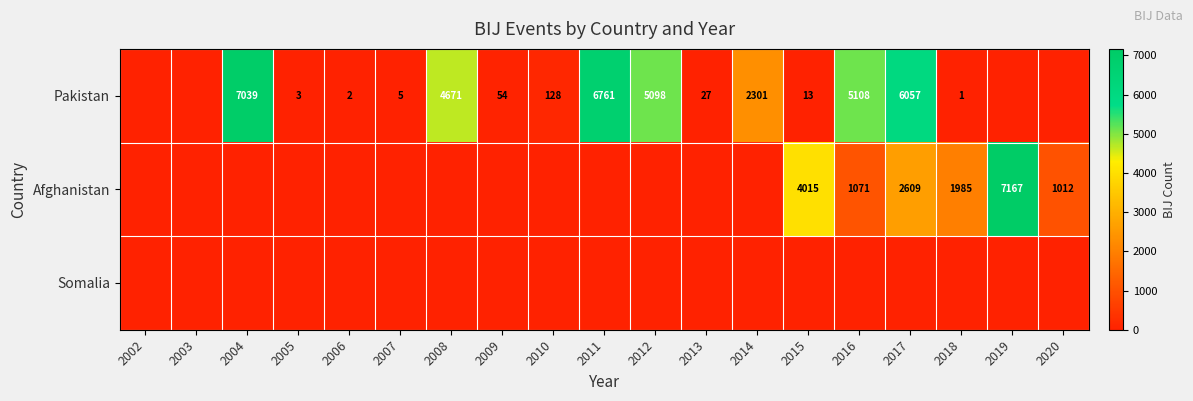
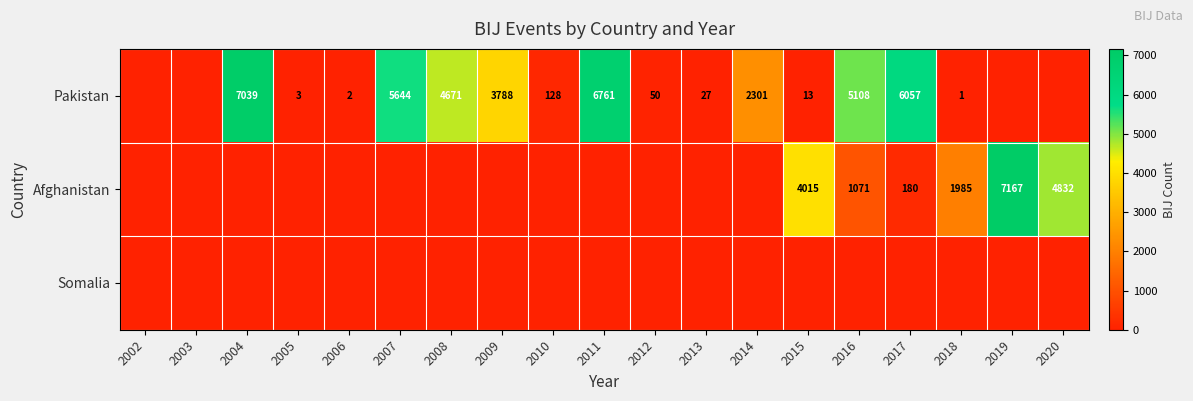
  {
    "Pakistan": {
      "2004": 7039,
      "2005": 3,
      "2006": 2,
-     "2007": 5,
+     "2007": 5644,
      "2008": 4671,
-     "2009": 54,
+     "2009": 3788,
      "2010": 128,
      "2011": 6761,
-     "2012": 5098,
+     "2012": 50,
      "2013": 27,
      "2014": 2301,
      "2015": 13,
      "2016": 5108,
      "2017": 6057,
      "2018": 1
    },
    "Afghanistan": {
      "2015": 4015,
      "2016": 1071,
-     "2017": 2609,
+     "2017": 180,
      "2018": 1985,
      "2019": 7167,
-     "2020": 1012
+     "2020": 4832
    }
  }
